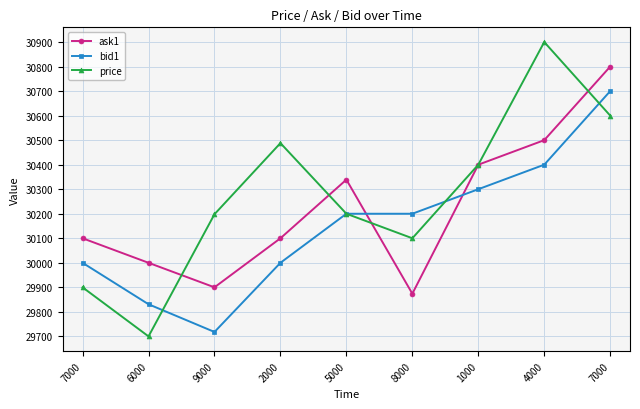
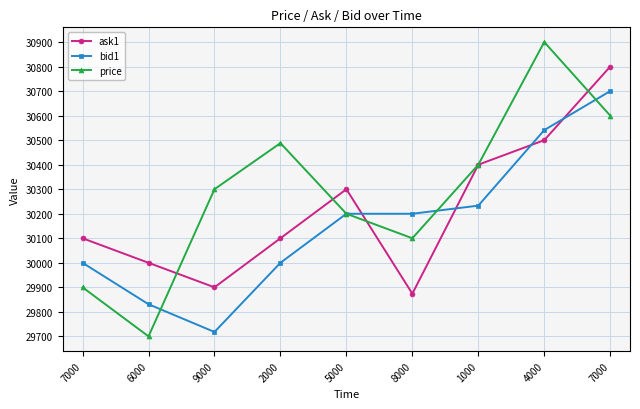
  {
    "ask1": {
      "6000": 30000,
      "9000": 29900,
      "2000": 30100,
-     "5000": 30340,
+     "5000": 30300,
      "8000": 29870,
      "4000": 30500
    },
    "bid1": {
      "6000": 29830,
      "9000": 29720,
      "2000": 30000,
      "8000": 30200,
-     "1000": 30300,
-     "4000": 30400
+     "1000": 30230,
+     "4000": 30540
    },
    "price": {
      "6000": 29700,
-     "9000": 30200,
+     "9000": 30300,
      "2000": 30490,
      "8000": 30100,
      "4000": 30900
    }
  }
